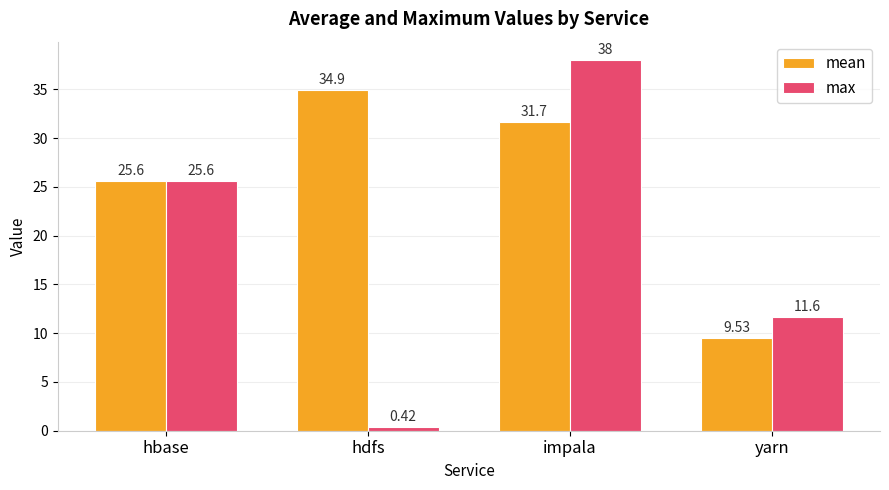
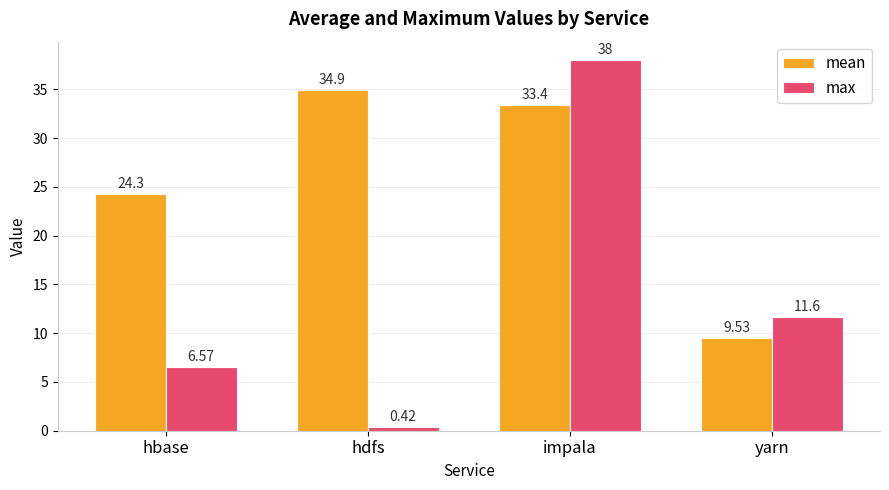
  {
    "mean": {
-     "hbase": 25.6,
+     "hbase": 24.3,
      "hdfs": 34.9,
-     "impala": 31.7,
+     "impala": 33.4,
      "yarn": 9.53
    },
    "max": {
-     "hbase": 25.6,
+     "hbase": 6.57,
      "hdfs": 0.42,
      "impala": 38,
      "yarn": 11.6
    }
  }
